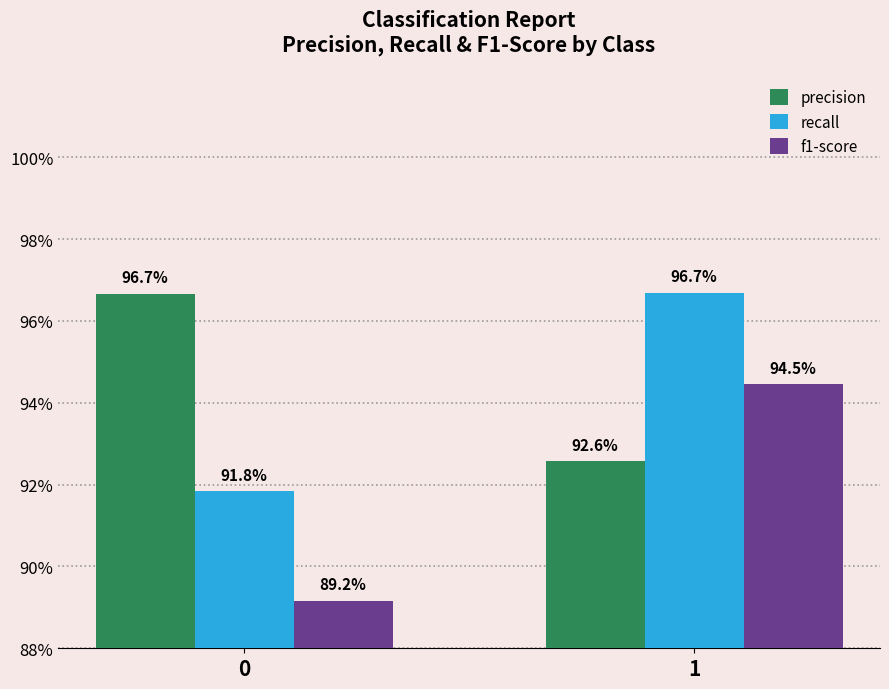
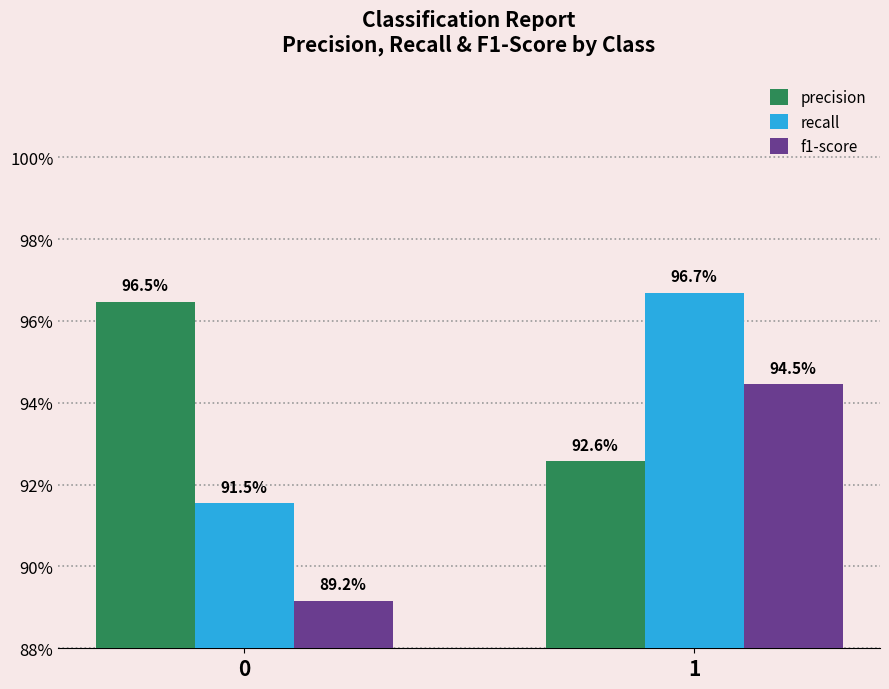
  {
    "precision": {
-     "0": "96.7%",
+     "0": "96.5%",
      "1": "92.6%"
    },
    "recall": {
-     "0": "91.8%",
+     "0": "91.5%",
      "1": "96.7%"
    },
    "f1-score": {
      "0": "89.2%",
      "1": "94.5%"
    }
  }
